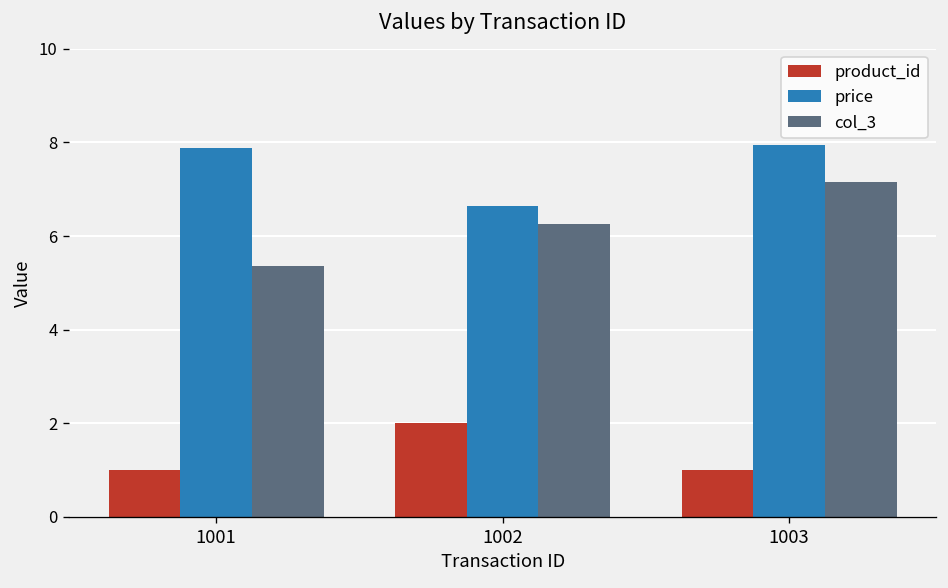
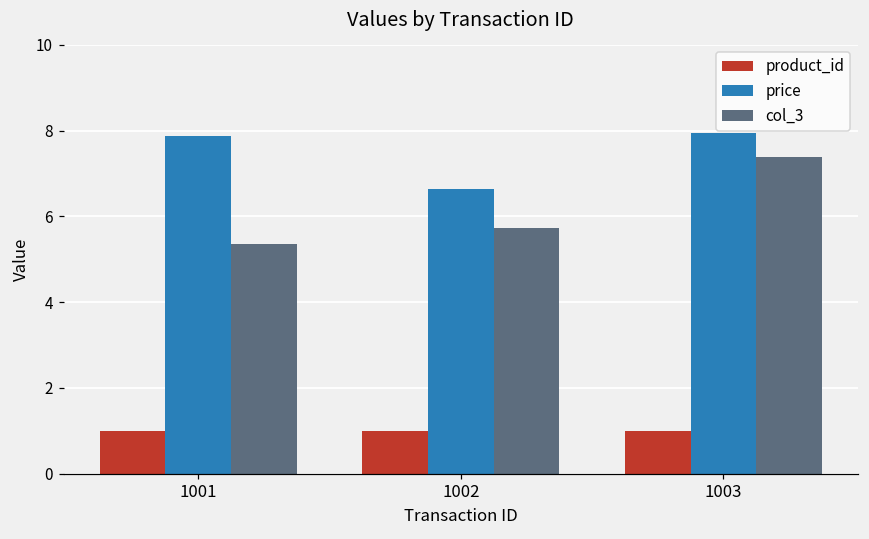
  {
    "product_id": {
      "1001": 1,
-     "1002": 2,
+     "1002": 1,
      "1003": 1
    },
    "price": {
      "1001": 7.9,
      "1002": 6.6,
      "1003": 8.0
    },
    "col_3": {
      "1001": 5.4,
-     "1002": 6.3,
-     "1003": 7.2
+     "1002": 5.7,
+     "1003": 7.4
    }
  }
